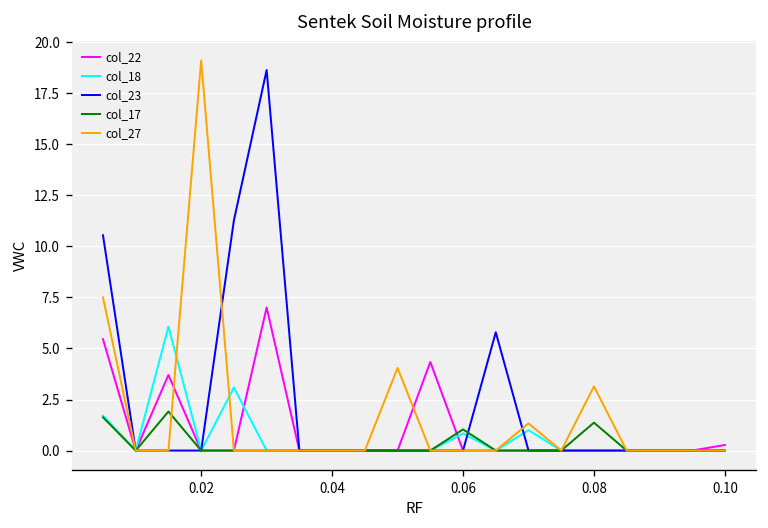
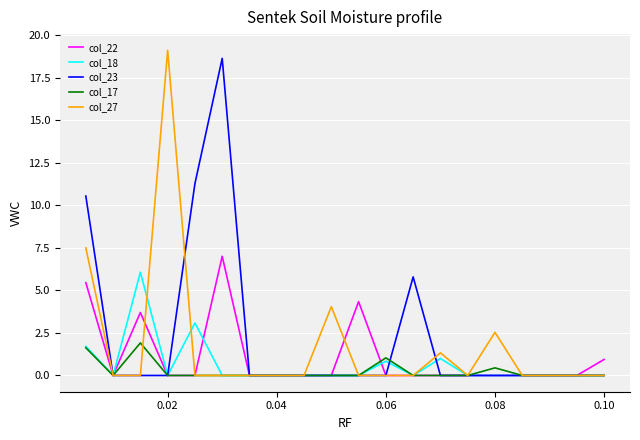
  {
    "col_22": {
-     "0.10": 0.3
+     "0.10": 0.9
    },
    "col_18": {
      "0.06": 0.8
    },
    "col_17": {
      "0.06": 1.0,
-     "0.08": 1.4
+     "0.08": 0.4
    },
    "col_27": {
      "0.02": 19.1,
-     "0.08": 3.1
+     "0.08": 2.5
    }
  }
